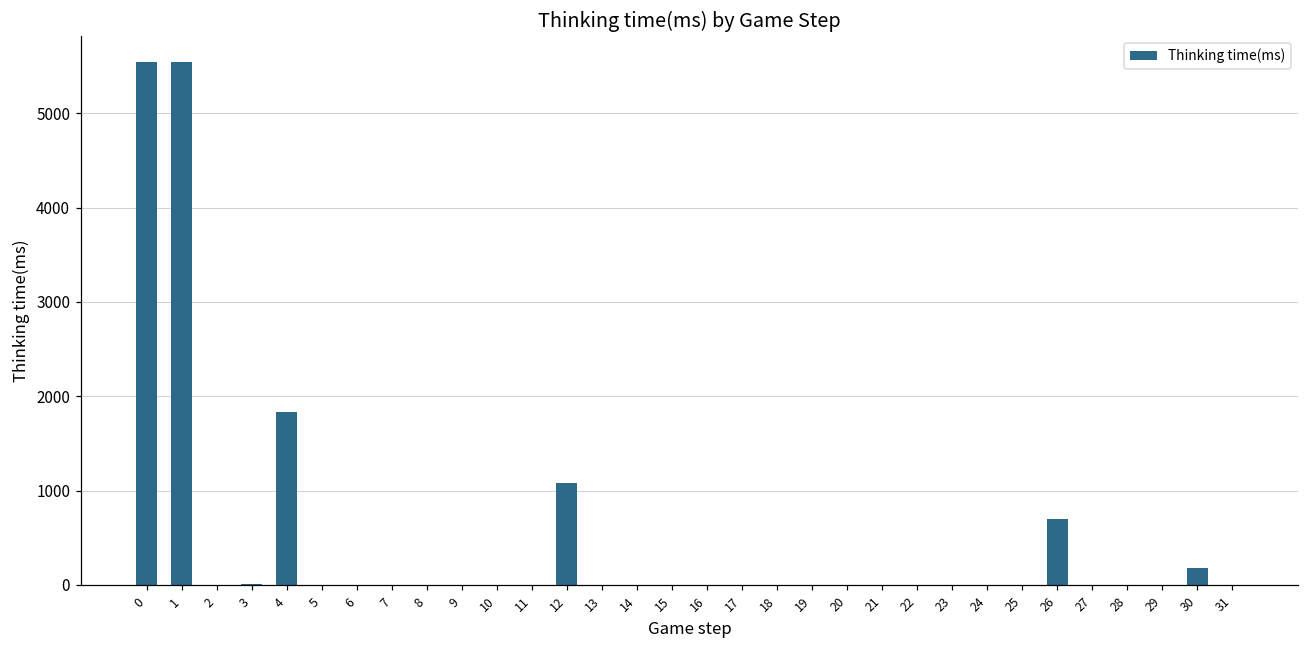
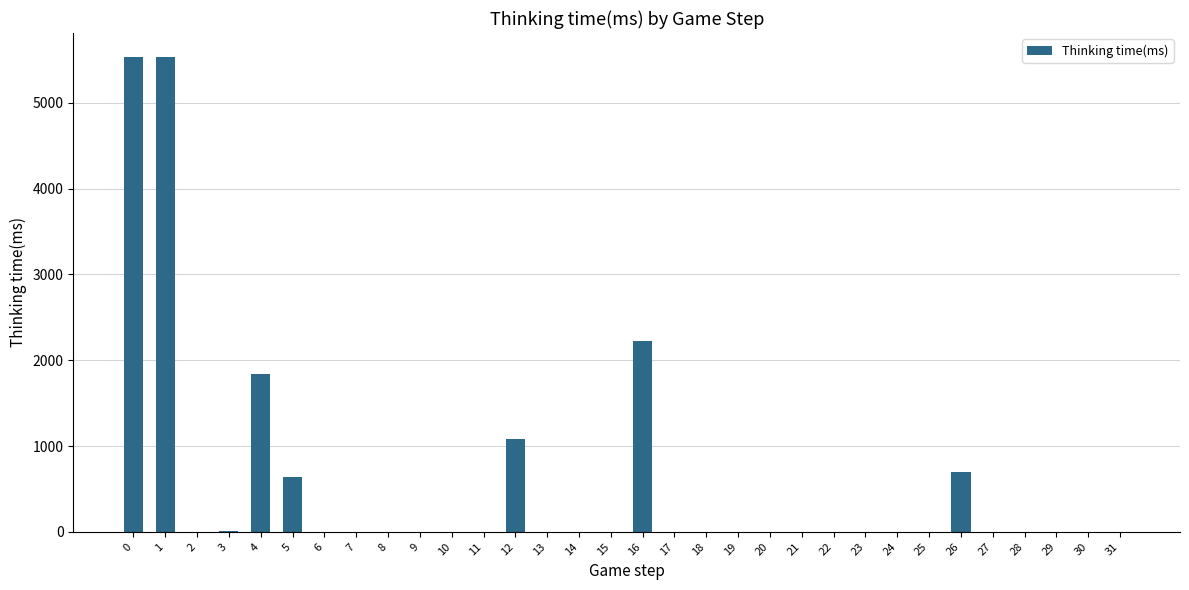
  {
    "0": 5500,
    "1": 5500,
    "4": 1800,
-   "5": 0,
+   "5": 600,
    "7": 0,
    "8": 0,
    "9": 0,
    "12": 1100,
-   "16": 0,
+   "16": 2200,
    "19": 0,
    "22": 0,
    "24": 0,
    "26": 700,
    "27": 0,
    "28": 0,
    "29": 0,
-   "30": 200,
+   "30": 0,
    "31": 0
  }
